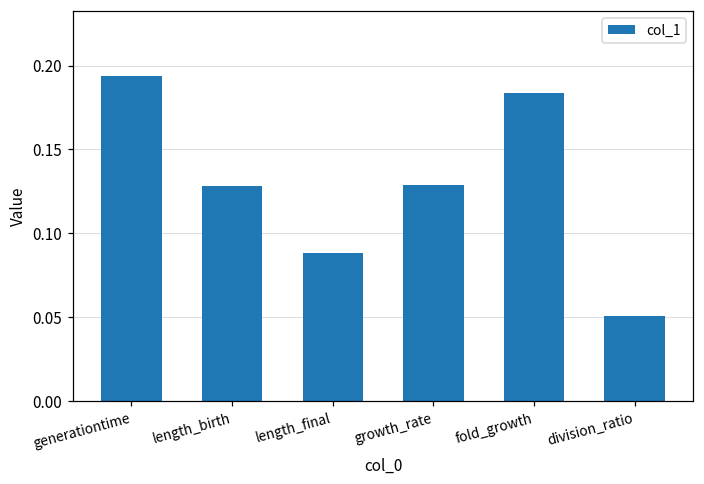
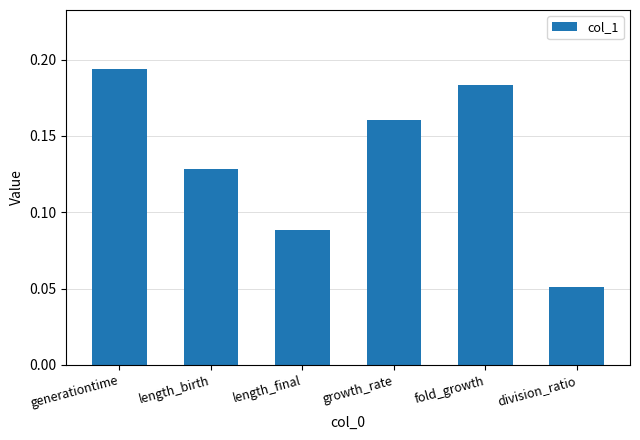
  {
    "generationtime": 0.194,
    "length_birth": 0.128,
    "length_final": 0.088,
-   "growth_rate": 0.129,
+   "growth_rate": 0.160,
    "fold_growth": 0.183,
    "division_ratio": 0.051
  }
